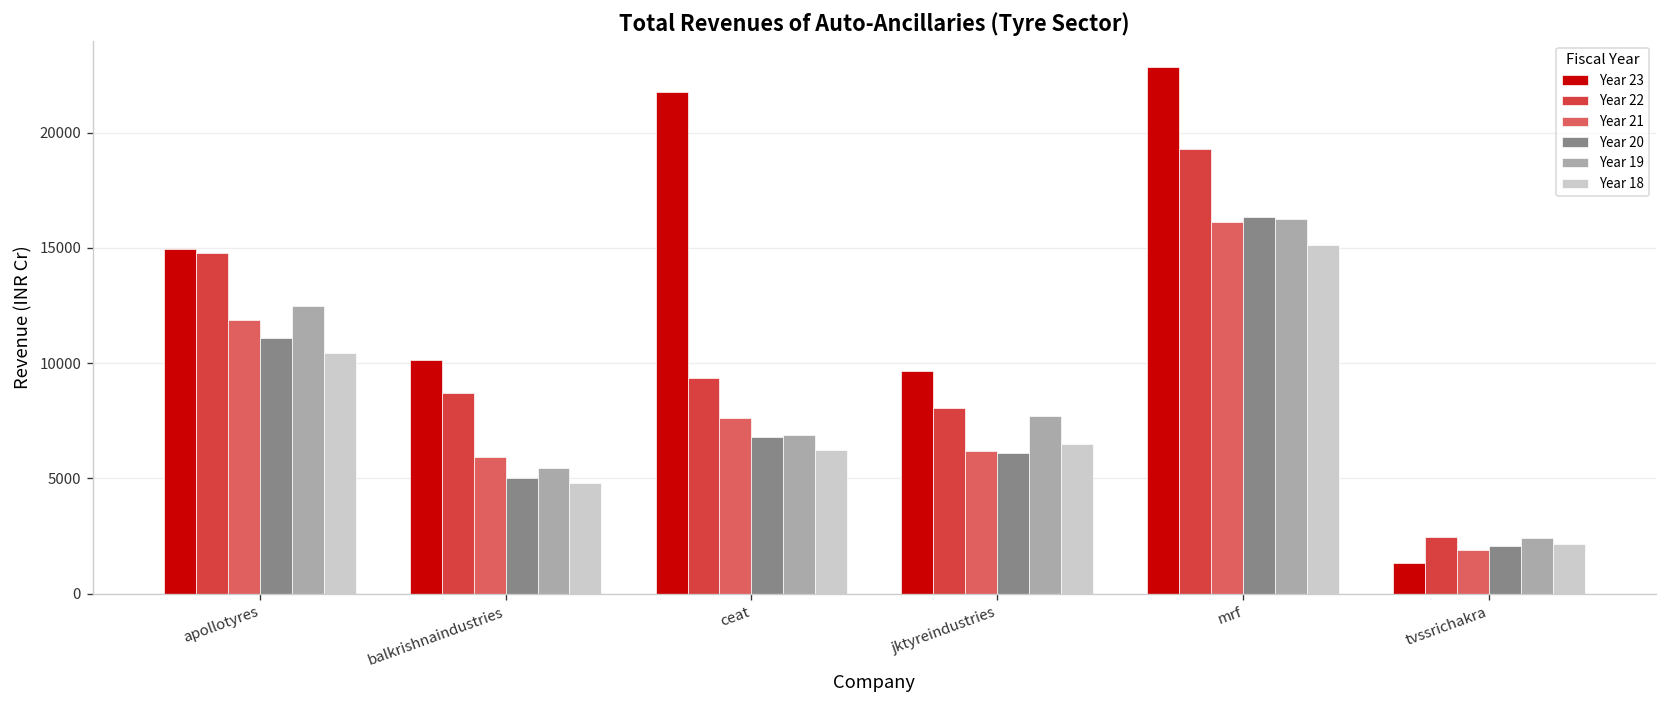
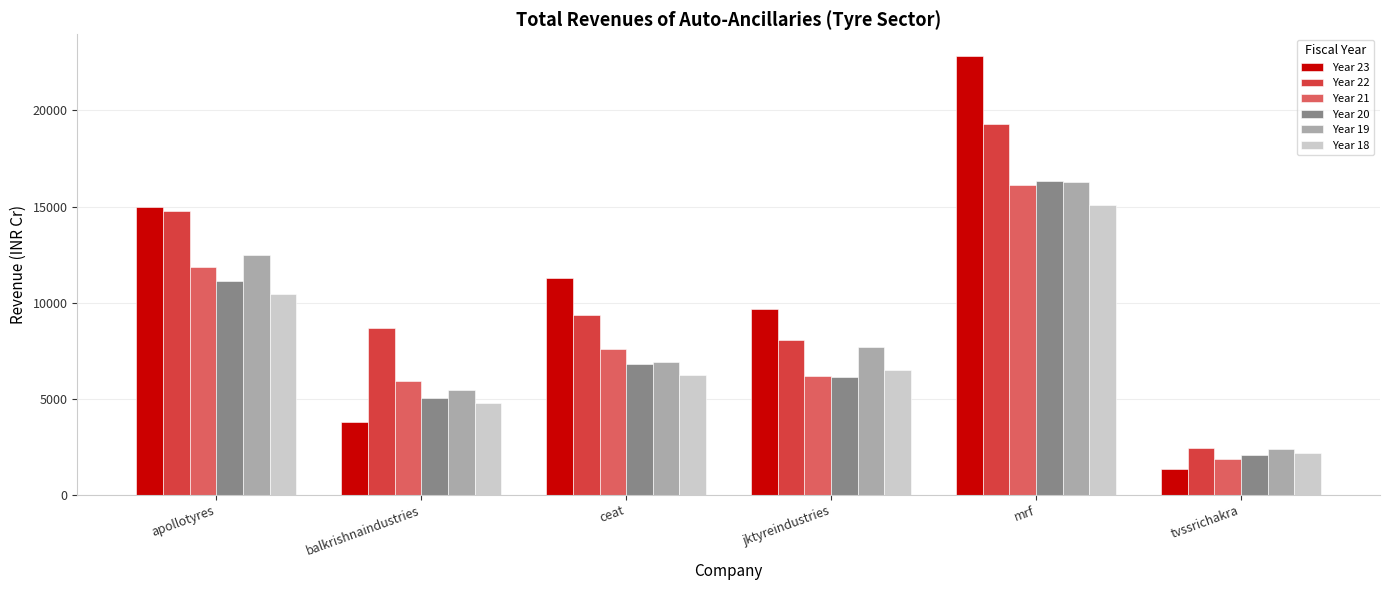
  {
    "Year 23": {
      "apollotyres": 15000,
-     "balkrishnaindustries": 10100,
-     "ceat": 21800,
+     "balkrishnaindustries": 3800,
+     "ceat": 11300,
      "jktyreindustries": 9600,
      "mrf": 22800,
      "tvssrichakra": 1300
    }
  }
